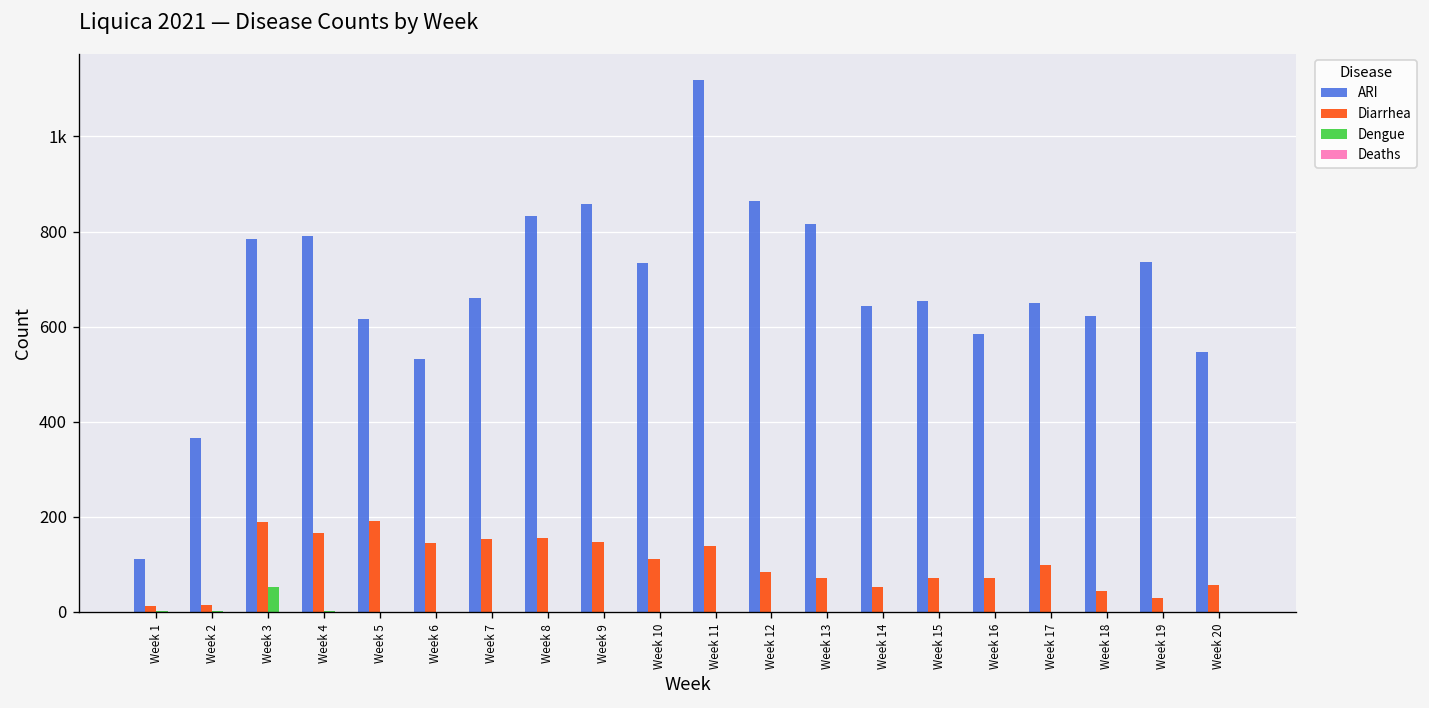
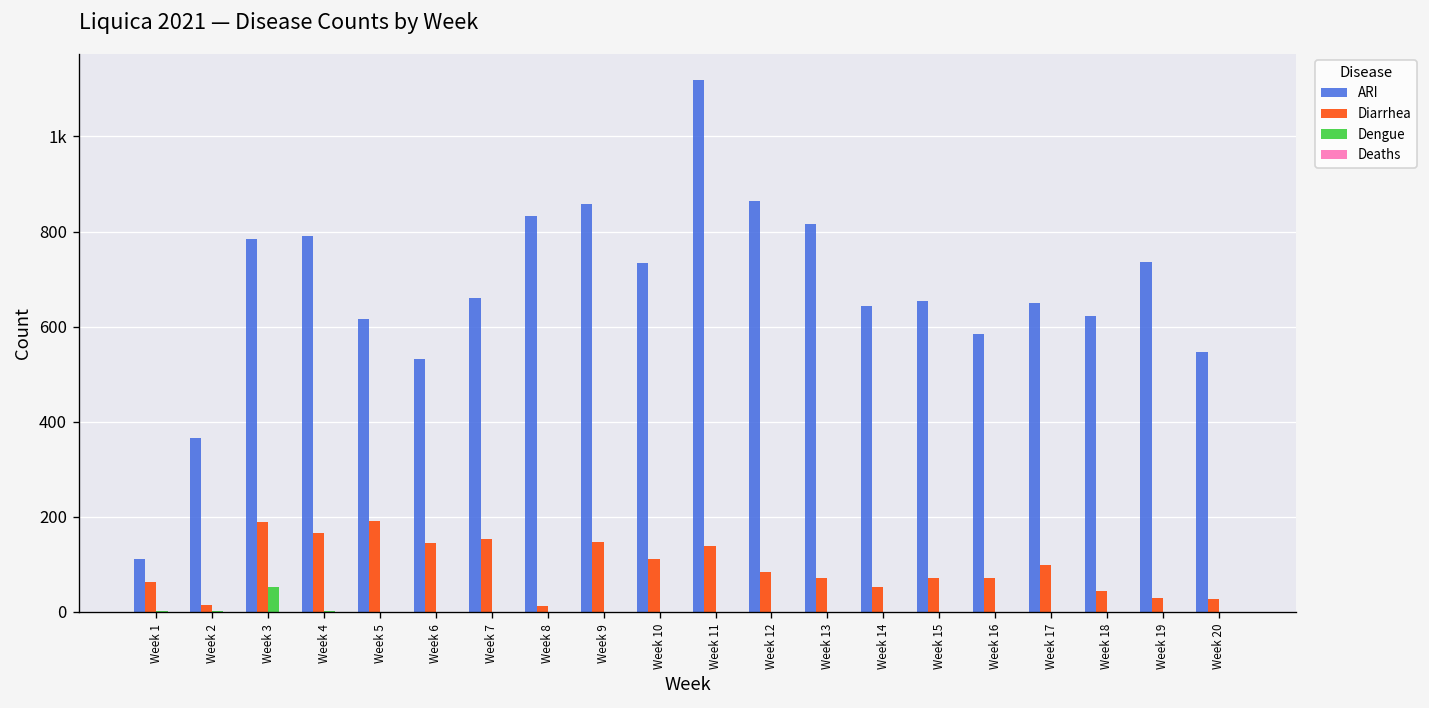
  {
    "ARI": {
      "Week 1": 110,
      "Week 2": 370,
      "Week 3": 790,
      "Week 4": 790,
      "Week 5": 620,
      "Week 6": 530,
      "Week 7": 660,
      "Week 8": 830,
      "Week 9": 860,
      "Week 10": 730,
      "Week 11": 1120,
      "Week 12": 860,
      "Week 13": 820,
      "Week 14": 640,
      "Week 15": 660,
      "Week 16": 590,
      "Week 17": 650,
      "Week 18": 620,
      "Week 19": 740,
      "Week 20": 550
    },
    "Diarrhea": {
-     "Week 1": 10,
+     "Week 1": 60,
      "Week 2": 10,
      "Week 3": 190,
      "Week 4": 170,
      "Week 5": 190,
      "Week 6": 150,
      "Week 7": 150,
-     "Week 8": 160,
+     "Week 8": 10,
      "Week 9": 150,
      "Week 10": 110,
      "Week 11": 140,
      "Week 12": 90,
      "Week 13": 70,
      "Week 14": 50,
      "Week 15": 70,
      "Week 16": 70,
      "Week 17": 100,
      "Week 18": 40,
      "Week 19": 30,
-     "Week 20": 60
+     "Week 20": 30
    },
    "Dengue": {
      "Week 3": 50,
      "Week 5": 0,
      "Week 6": 0,
      "Week 7": 0,
      "Week 8": 0,
      "Week 9": 0,
      "Week 10": 0,
      "Week 11": 0,
      "Week 12": 0,
      "Week 13": 0,
      "Week 14": 0,
      "Week 15": 0,
      "Week 16": 0,
      "Week 17": 0,
      "Week 18": 0,
      "Week 19": 0,
      "Week 20": 0
    },
    "Deaths": {
      "Week 1": 0,
      "Week 2": 0,
      "Week 3": 0,
      "Week 4": 0,
      "Week 5": 0,
      "Week 6": 0,
      "Week 7": 0,
      "Week 8": 0,
      "Week 9": 0,
      "Week 10": 0,
      "Week 11": 0,
      "Week 12": 0,
      "Week 13": 0,
      "Week 14": 0,
      "Week 15": 0,
      "Week 16": 0,
      "Week 17": 0,
      "Week 18": 0,
      "Week 19": 0,
      "Week 20": 0
    }
  }
